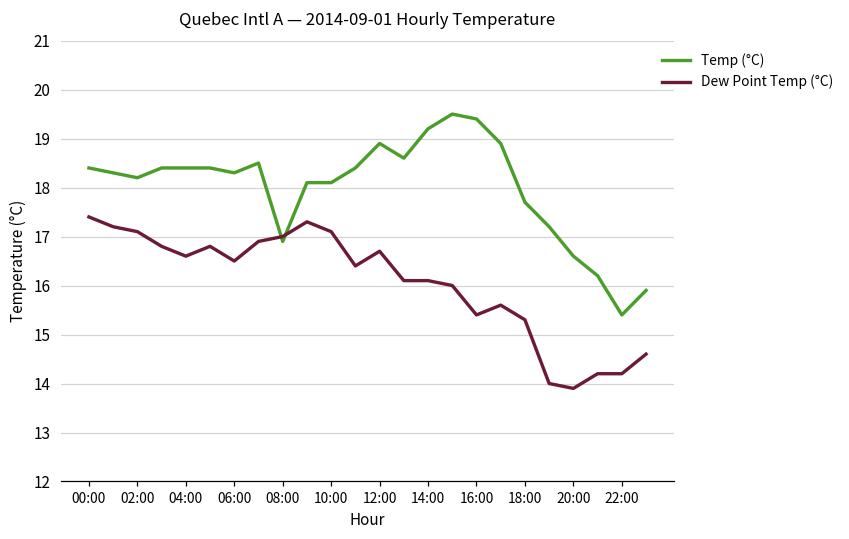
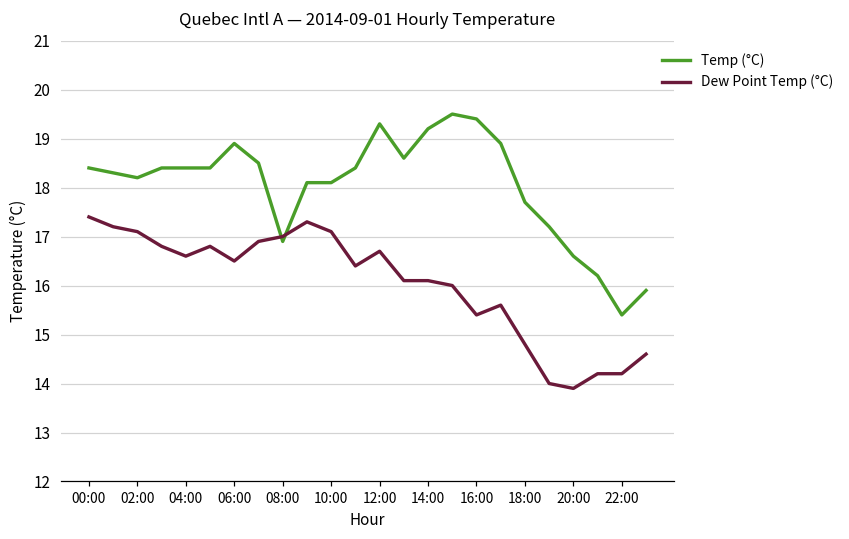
  {
    "Temp (°C)": {
      "00:00": 18.4,
      "02:00": 18.2,
      "04:00": 18.4,
-     "06:00": 18.3,
+     "06:00": 18.9,
      "08:00": 16.9,
      "10:00": 18.1,
-     "12:00": 18.9,
+     "12:00": 19.3,
      "14:00": 19.2,
      "16:00": 19.4,
      "18:00": 17.7,
      "20:00": 16.6,
      "22:00": 15.4
    },
    "Dew Point Temp (°C)": {
      "00:00": 17.4,
      "02:00": 17.1,
      "04:00": 16.6,
      "06:00": 16.5,
      "08:00": 17.0,
      "10:00": 17.1,
      "12:00": 16.7,
      "14:00": 16.1,
      "16:00": 15.4,
-     "18:00": 15.3,
+     "18:00": 14.8,
      "20:00": 13.9,
      "22:00": 14.2
    }
  }
